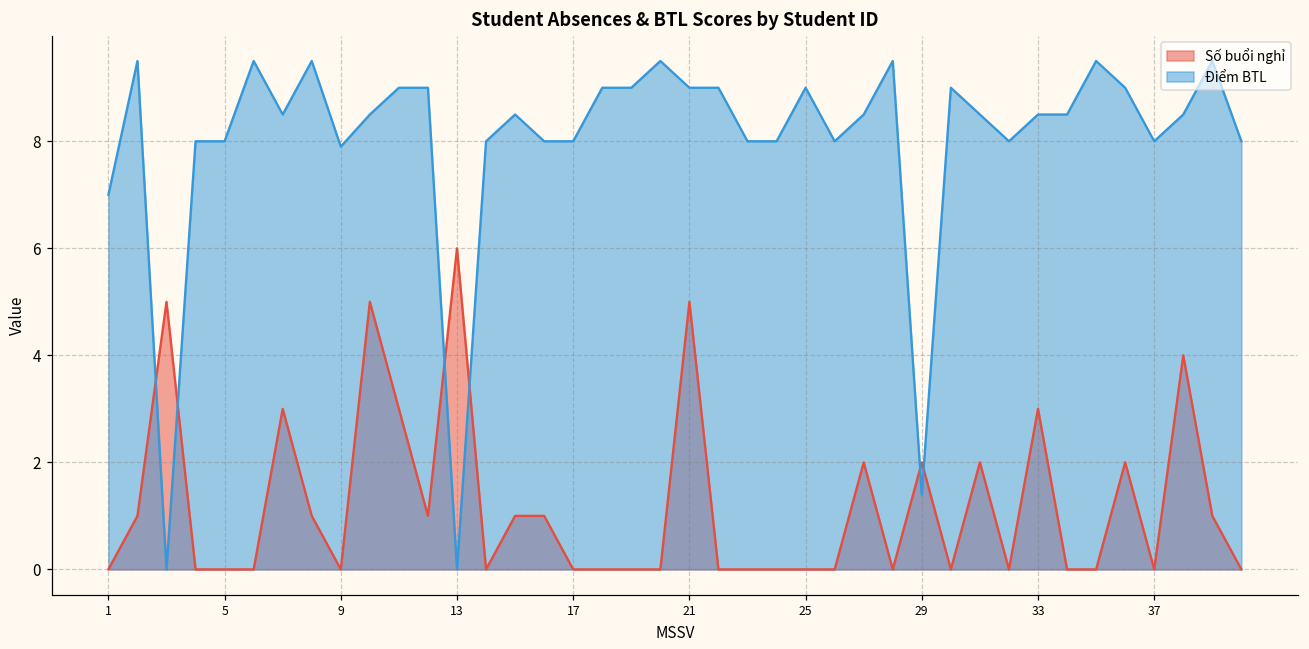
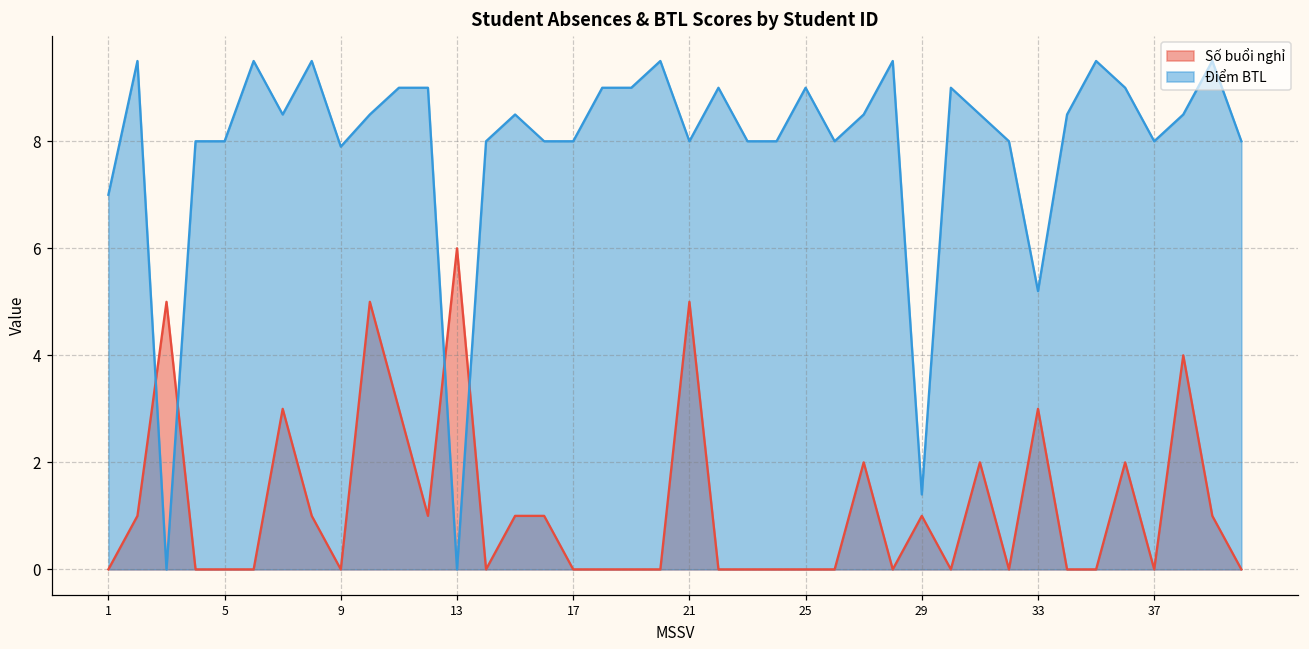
  {
    "Số buổi nghỉ": {
      "1": 0,
      "5": 0,
      "9": 0,
      "13": 6,
      "17": 0,
      "21": 5,
      "25": 0,
-     "29": 2,
+     "29": 1,
      "33": 3,
      "37": 0
    },
    "Điểm BTL": {
      "1": 7.0,
      "5": 8.0,
      "9": 7.9,
      "13": 0.0,
      "17": 8.0,
-     "21": 9,
+     "21": 8,
      "25": 9.0,
      "29": 1.4,
-     "33": 8.5,
+     "33": 5.2,
      "37": 8.0
    }
  }
